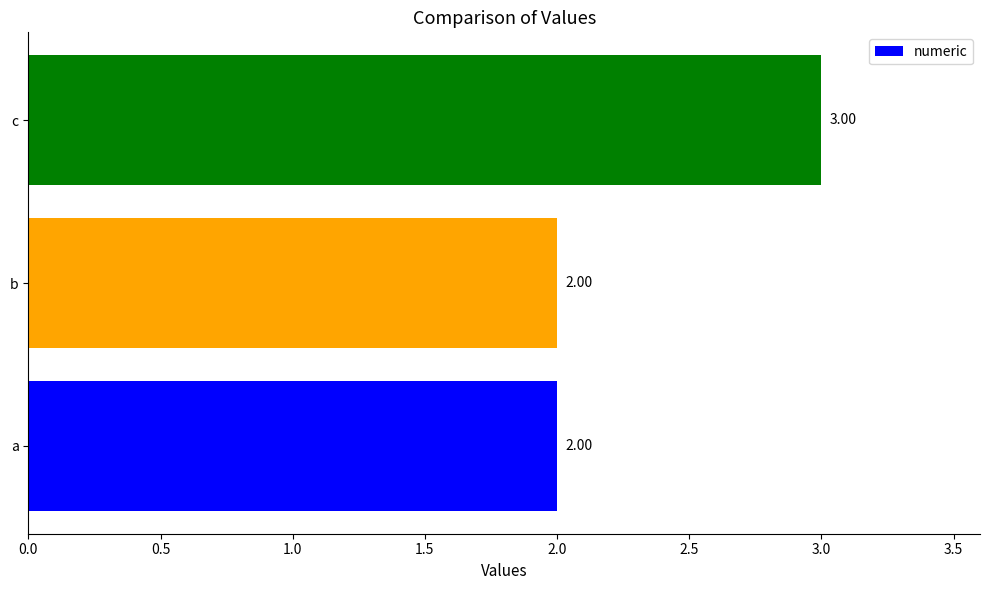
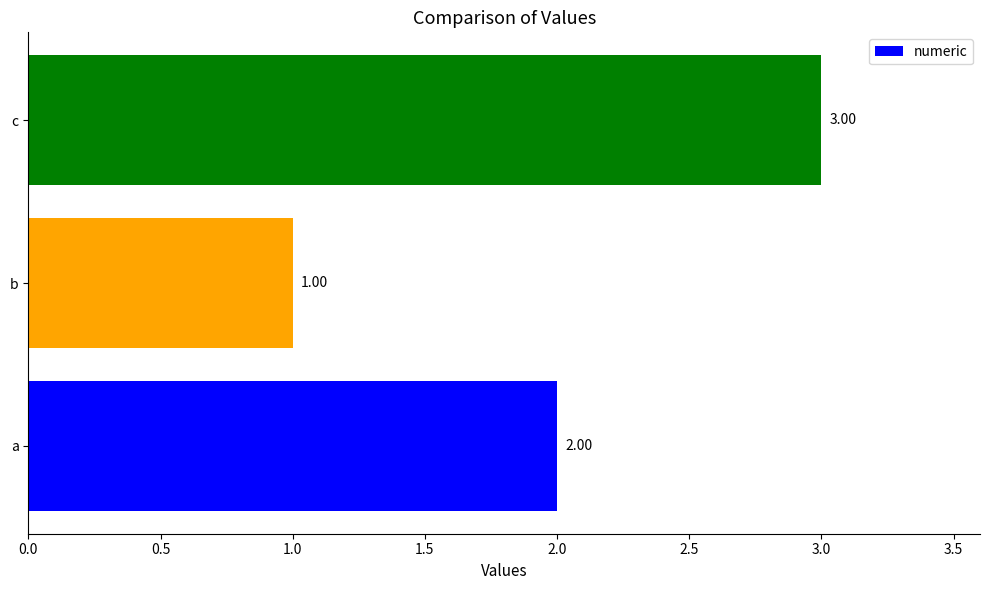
  {
    "c": 3.00,
-   "b": 2.00,
+   "b": 1.00,
    "a": 2.00
  }
